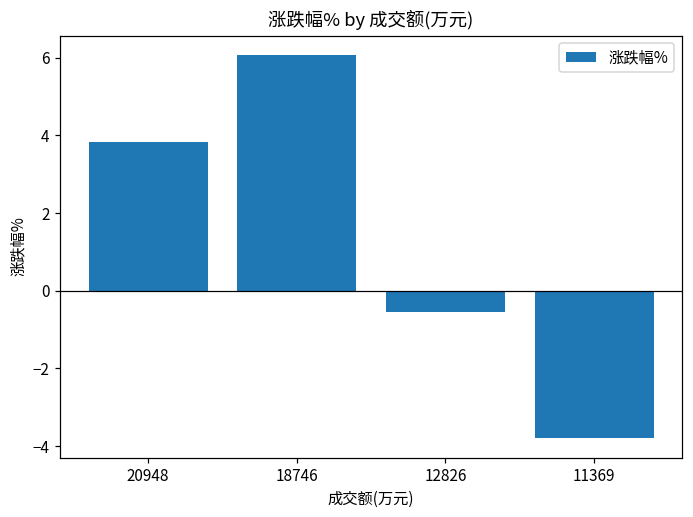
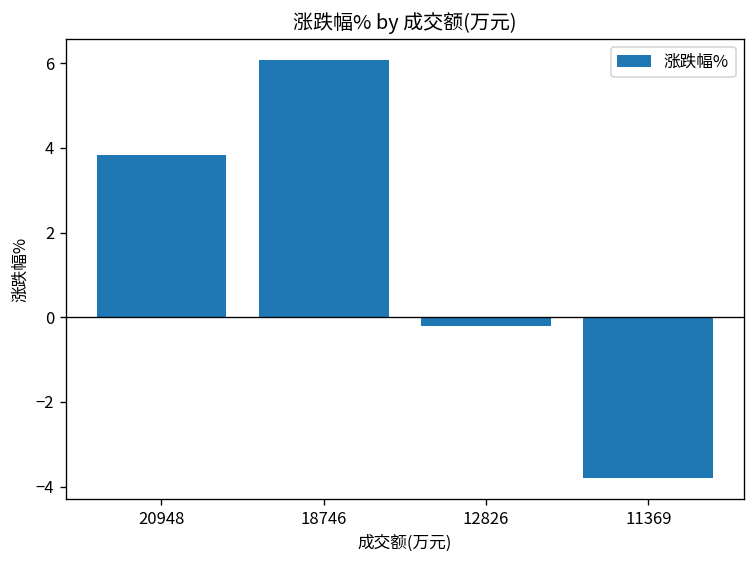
  {
    "20948": 3.8,
    "18746": 6.1,
-   "12826": -0.6,
+   "12826": -0.2,
    "11369": -3.8
  }
